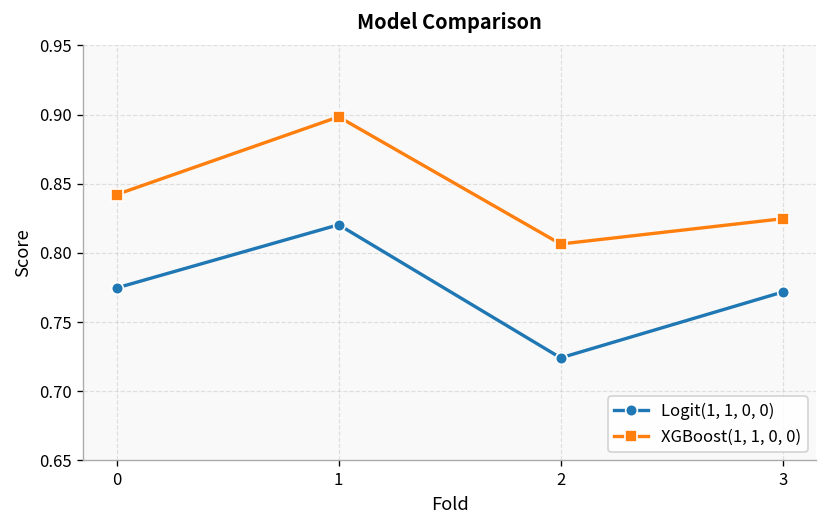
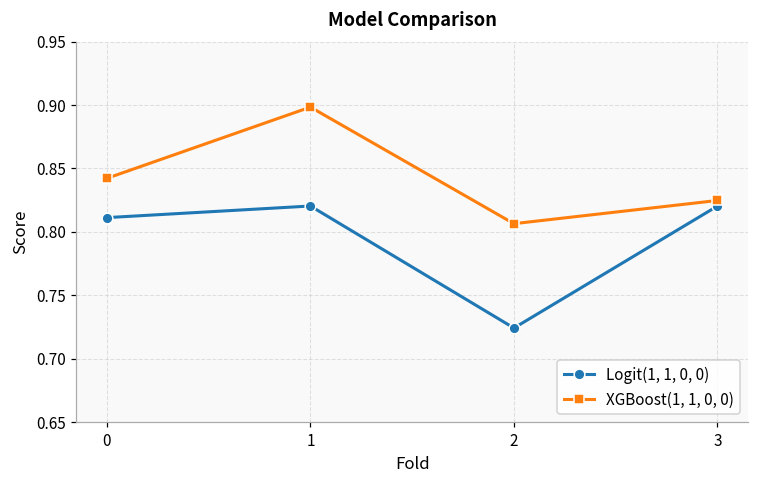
  {
    "Logit(1, 1, 0, 0)": {
-     "0": 0.775,
+     "0": 0.811,
      "1": 0.820,
      "2": 0.724,
-     "3": 0.772
+     "3": 0.820
    },
    "XGBoost(1, 1, 0, 0)": {
      "0": 0.842,
      "1": 0.898,
      "2": 0.806,
      "3": 0.825
    }
  }
